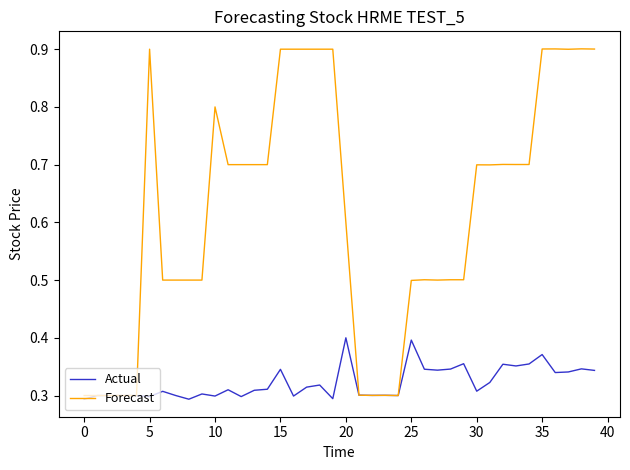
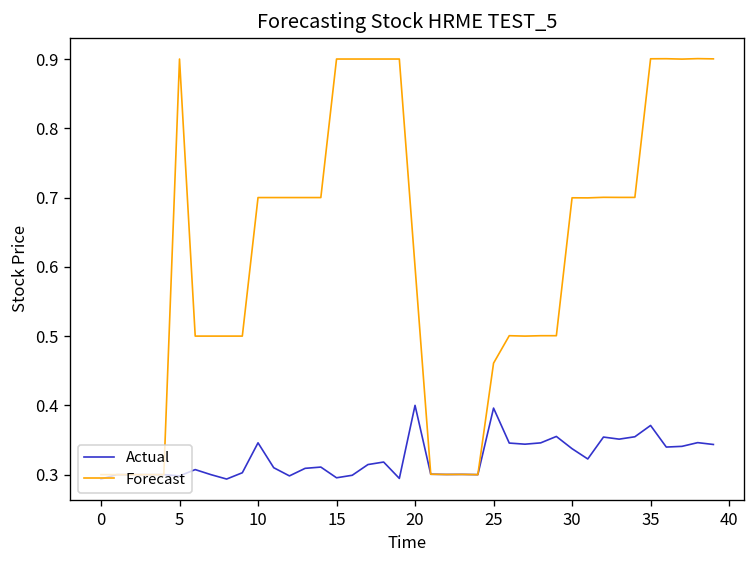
  {
    "Actual": {
-     "10": 0.30,
-     "15": 0.35,
+     "10": 0.35,
+     "15": 0.30,
      "20": 0.40,
      "25": 0.40,
-     "30": 0.31,
+     "30": 0.34,
      "35": 0.37
    },
    "Forecast": {
      "5": 0.90,
-     "10": 0.8,
+     "10": 0.7,
      "15": 0.90,
      "20": 0.60,
-     "25": 0.50,
+     "25": 0.46,
      "30": 0.70,
      "35": 0.90
    }
  }
